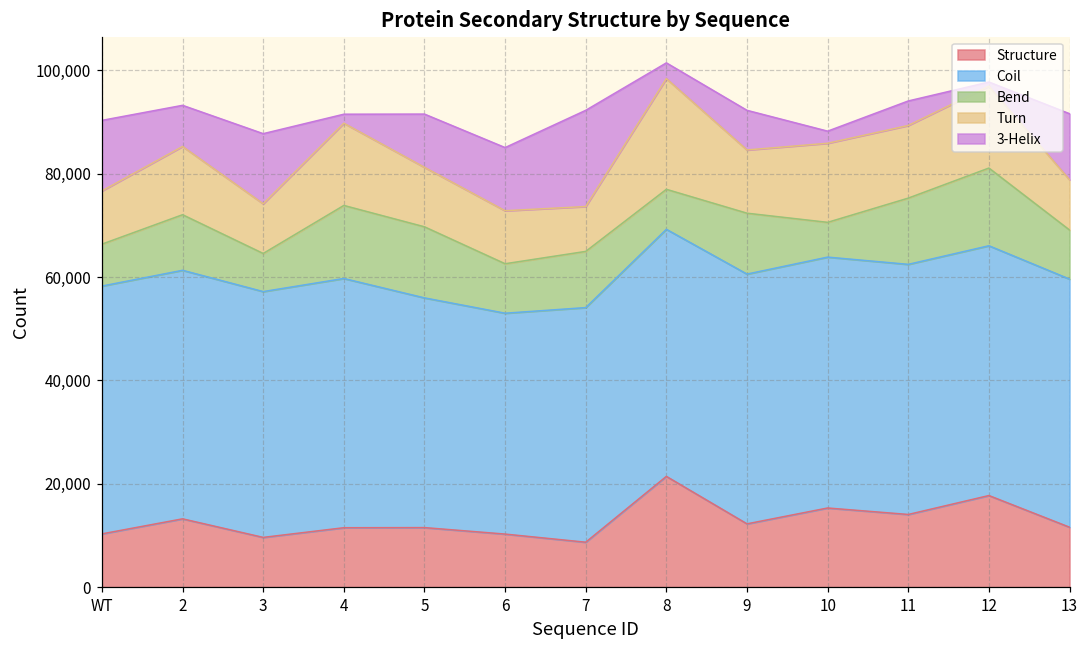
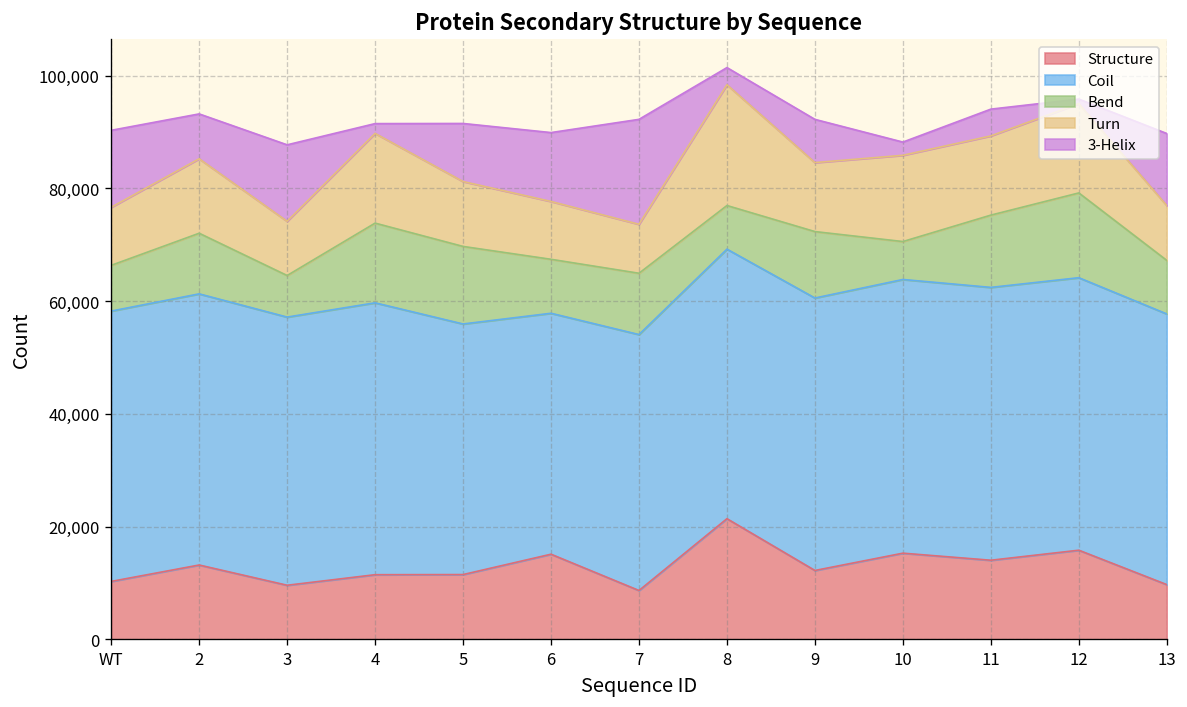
  {
    "Structure": {
      "WT": "10,000",
      "2": "13,000",
      "3": "10,000",
      "4": "11,000",
      "5": "12,000",
-     "6": "10,000",
+     "6": "15,000",
      "7": "9,000",
      "8": "21,000",
      "9": "12,000",
      "10": "15,000",
      "11": "14,000",
-     "12": "18,000",
-     "13": "12,000"
+     "12": "16,000",
+     "13": "10,000"
    },
    "Coil": {
      "WT": "48,000",
      "2": "48,000",
      "3": "48,000",
      "4": "48,000",
      "5": "44,000",
      "6": "43,000",
      "7": "45,000",
      "8": "48,000",
      "9": "48,000",
      "10": "49,000",
      "11": "48,000",
      "12": "48,000",
      "13": "48,000"
    },
    "Bend": {
      "WT": "8,000",
      "2": "11,000",
      "3": "7,000",
      "4": "14,000",
      "5": "14,000",
      "6": "10,000",
      "7": "11,000",
      "8": "8,000",
      "9": "12,000",
      "10": "7,000",
      "11": "13,000",
      "12": "15,000",
      "13": "9,000"
    },
    "Turn": {
      "WT": "10,000",
      "2": "13,000",
      "3": "10,000",
      "4": "16,000",
      "5": "12,000",
      "6": "10,000",
      "7": "9,000",
      "8": "21,000",
      "9": "12,000",
      "10": "15,000",
      "11": "14,000",
      "13": "10,000"
    },
    "3-Helix": {
      "WT": "14,000",
      "2": "8,000",
      "3": "14,000",
      "4": "2,000",
      "5": "10,000",
      "6": "12,000",
      "7": "19,000",
      "8": "3,000",
      "9": "8,000",
      "10": "2,000",
      "11": "5,000",
      "13": "13,000"
    }
  }
